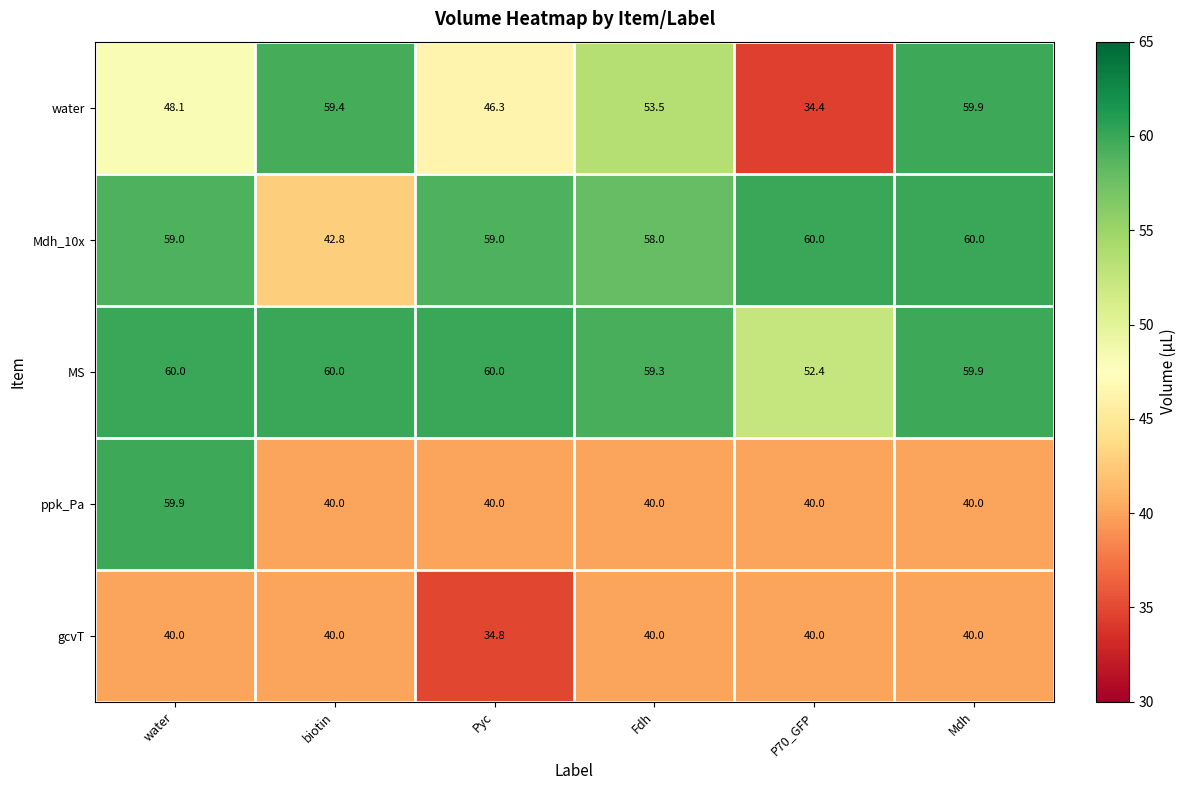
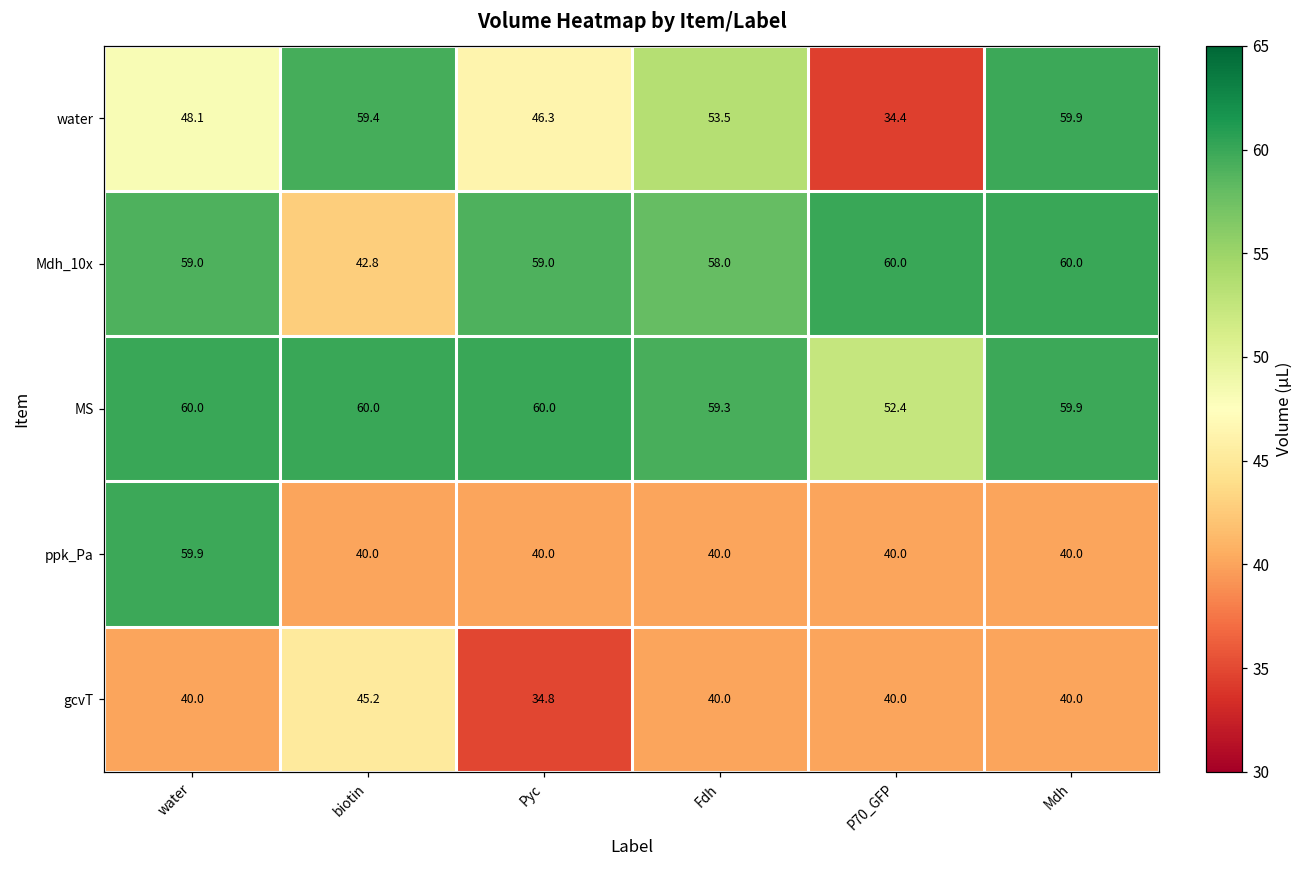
  {
    "water": {
      "water": 48.1,
      "biotin": 59.4,
      "Pyc": 46.3,
      "Fdh": 53.5,
      "P70_GFP": 34.4,
      "Mdh": 59.9
    },
    "Mdh_10x": {
      "water": 59.0,
      "biotin": 42.8,
      "Pyc": 59.0,
      "Fdh": 58.0,
      "P70_GFP": 60.0,
      "Mdh": 60.0
    },
    "MS": {
      "water": 60.0,
      "biotin": 60.0,
      "Pyc": 60.0,
      "Fdh": 59.3,
      "P70_GFP": 52.4,
      "Mdh": 59.9
    },
    "ppk_Pa": {
      "water": 59.9,
      "biotin": 40.0,
      "Pyc": 40.0,
      "Fdh": 40.0,
      "P70_GFP": 40.0,
      "Mdh": 40.0
    },
    "gcvT": {
      "water": 40.0,
-     "biotin": 40.0,
+     "biotin": 45.2,
      "Pyc": 34.8,
      "Fdh": 40.0,
      "P70_GFP": 40.0,
      "Mdh": 40.0
    }
  }
